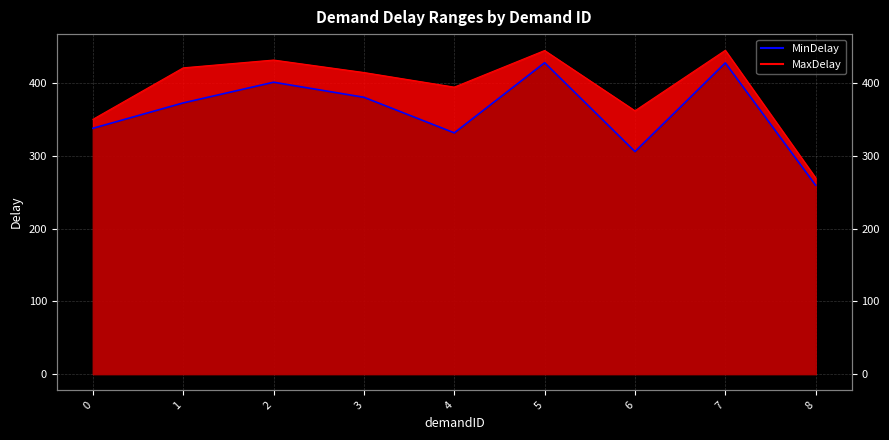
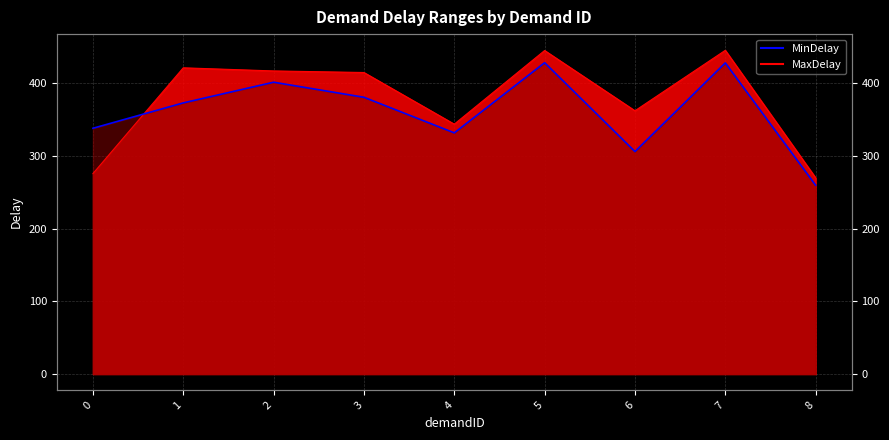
  {
    "MaxDelay": {
-     "0": 350,
+     "0": 280,
      "1": 420,
-     "2": 430,
+     "2": 420,
      "3": 420,
-     "4": 400,
+     "4": 340,
      "5": 450,
      "6": 360,
      "7": 450,
      "8": 270
    }
  }
